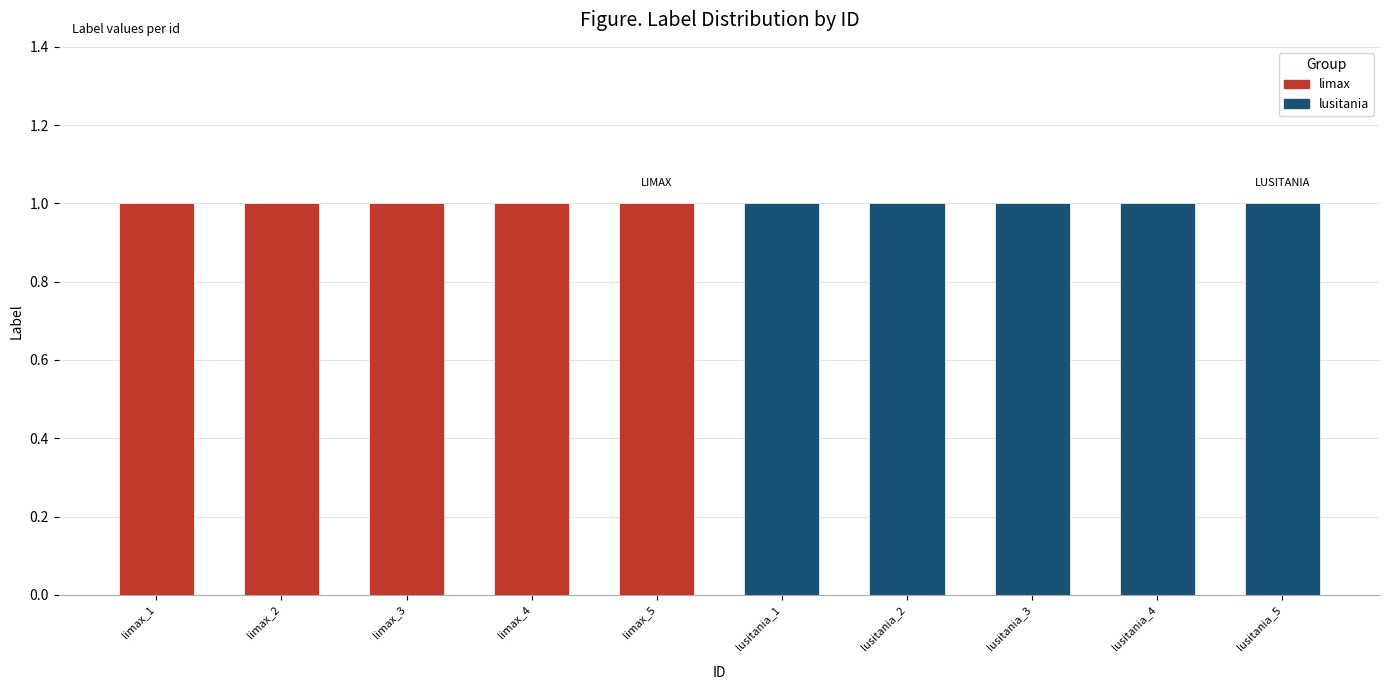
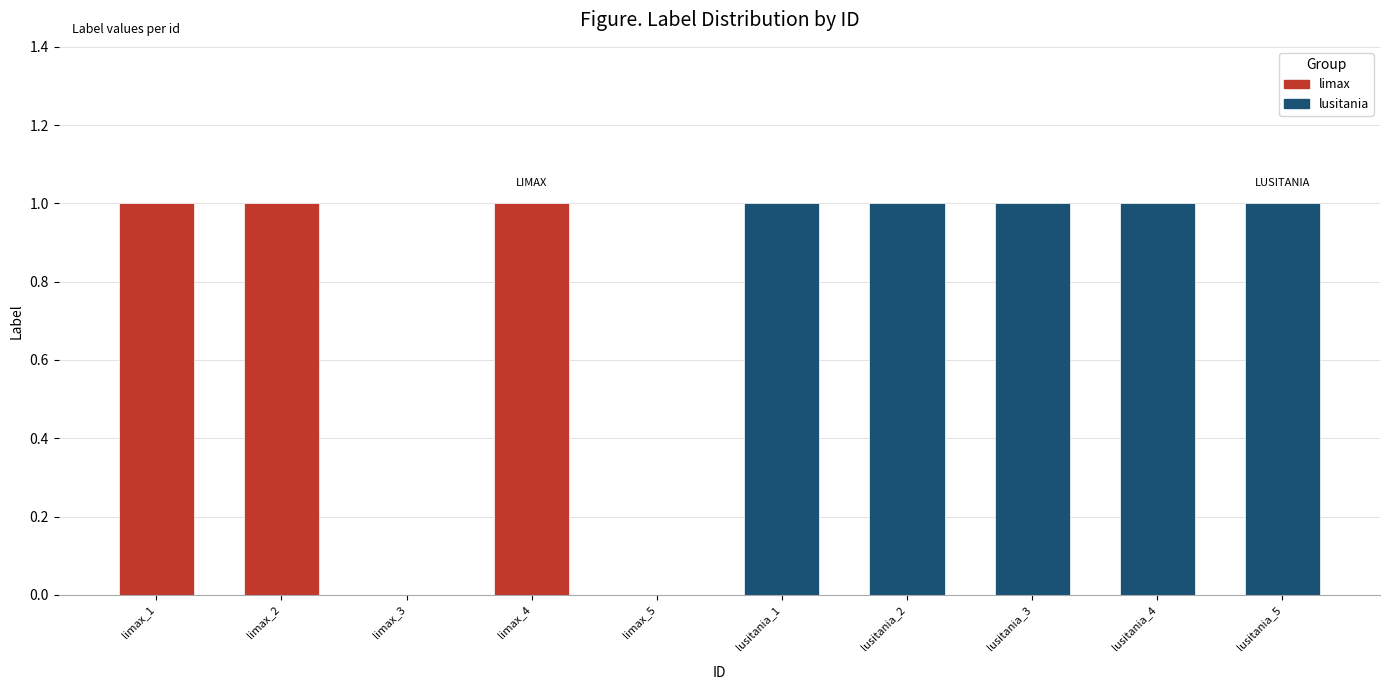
  {
    "limax_1": 1,
    "limax_2": 1,
-   "limax_3": 1,
+   "limax_3": 0,
    "limax_4": 1,
-   "limax_5": 1,
+   "limax_5": 0,
    "lusitania_1": 1,
    "lusitania_2": 1,
    "lusitania_3": 1,
    "lusitania_4": 1,
    "lusitania_5": 1
  }
